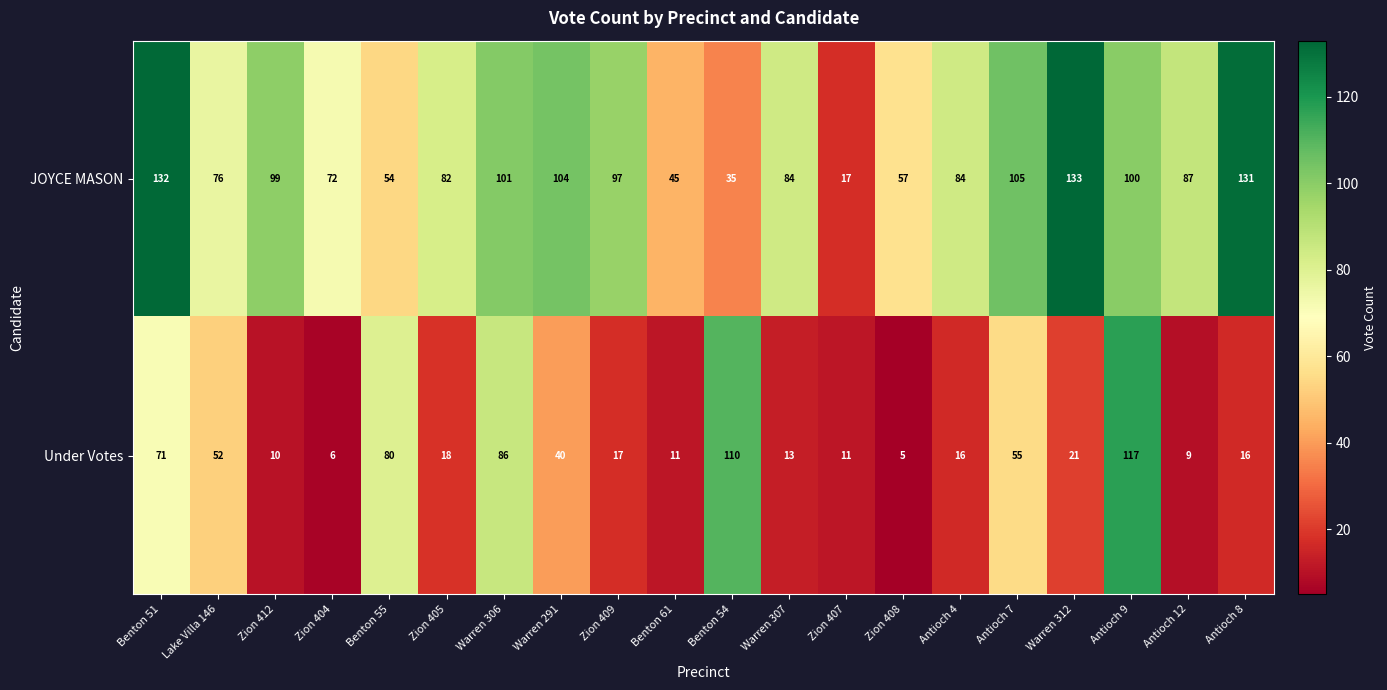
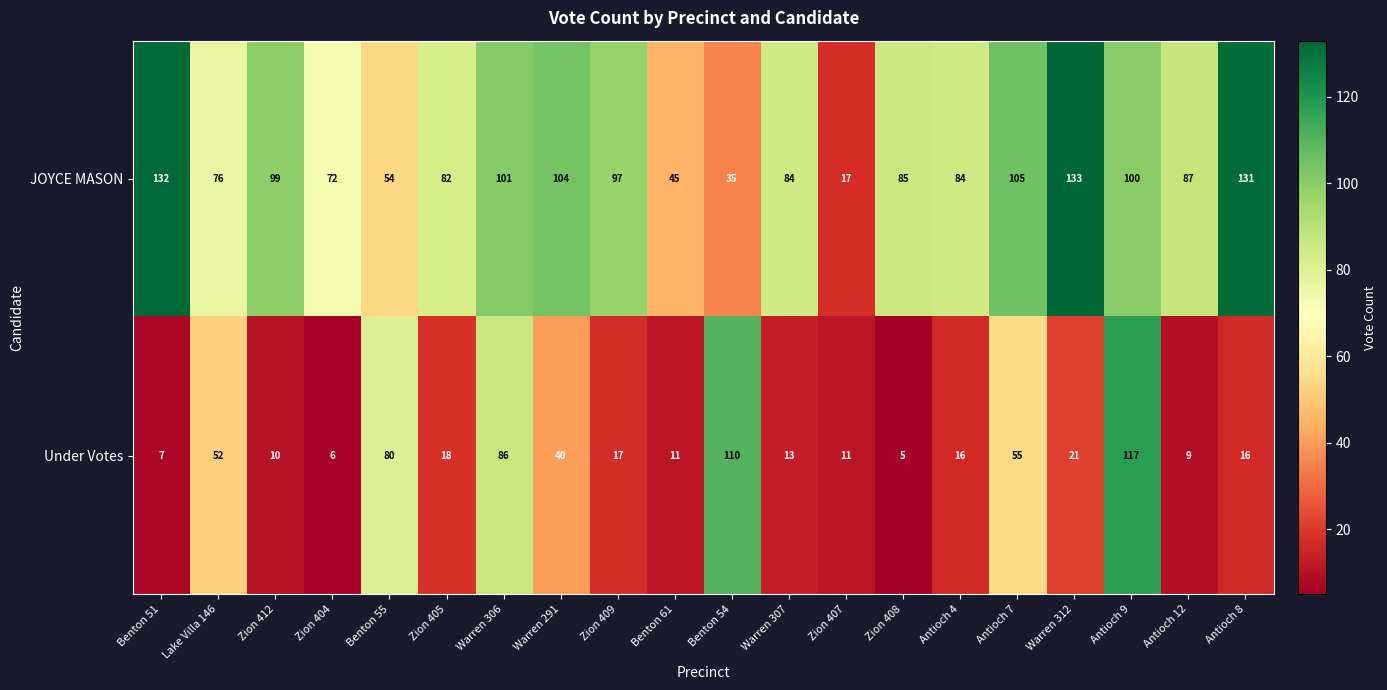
  {
    "JOYCE MASON": {
      "Benton 51": 132,
      "Lake Villa 146": 76,
      "Zion 412": 99,
      "Zion 404": 72,
      "Benton 55": 54,
      "Zion 405": 82,
      "Warren 306": 101,
      "Warren 291": 104,
      "Zion 409": 97,
      "Benton 61": 45,
      "Benton 54": 35,
      "Warren 307": 84,
      "Zion 407": 17,
-     "Zion 408": 57,
+     "Zion 408": 85,
      "Antioch 4": 84,
      "Antioch 7": 105,
      "Warren 312": 133,
      "Antioch 9": 100,
      "Antioch 12": 87,
      "Antioch 8": 131
    },
    "Under Votes": {
-     "Benton 51": 71,
+     "Benton 51": 7,
      "Lake Villa 146": 52,
      "Zion 412": 10,
      "Zion 404": 6,
      "Benton 55": 80,
      "Zion 405": 18,
      "Warren 306": 86,
      "Warren 291": 40,
      "Zion 409": 17,
      "Benton 61": 11,
      "Benton 54": 110,
      "Warren 307": 13,
      "Zion 407": 11,
      "Zion 408": 5,
      "Antioch 4": 16,
      "Antioch 7": 55,
      "Warren 312": 21,
      "Antioch 9": 117,
      "Antioch 12": 9,
      "Antioch 8": 16
    }
  }
